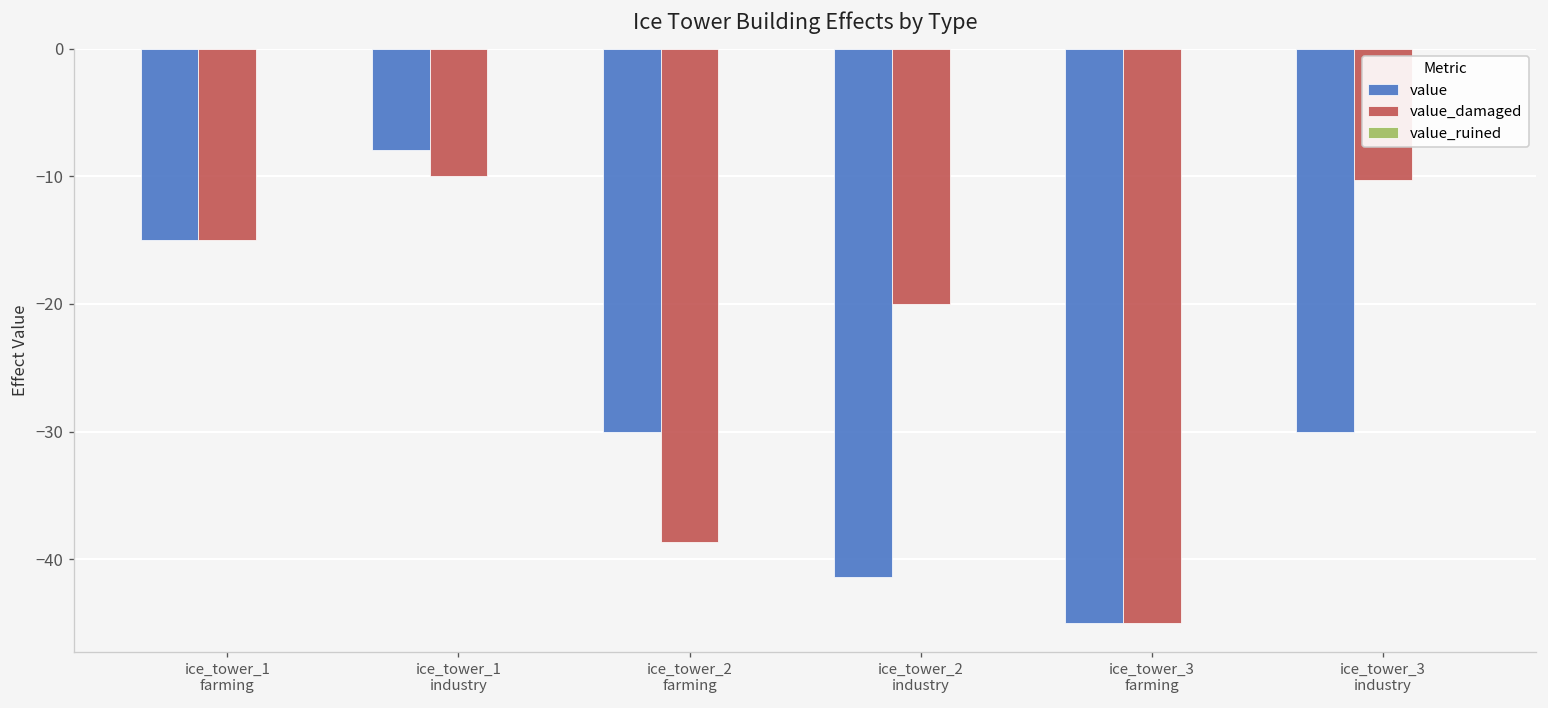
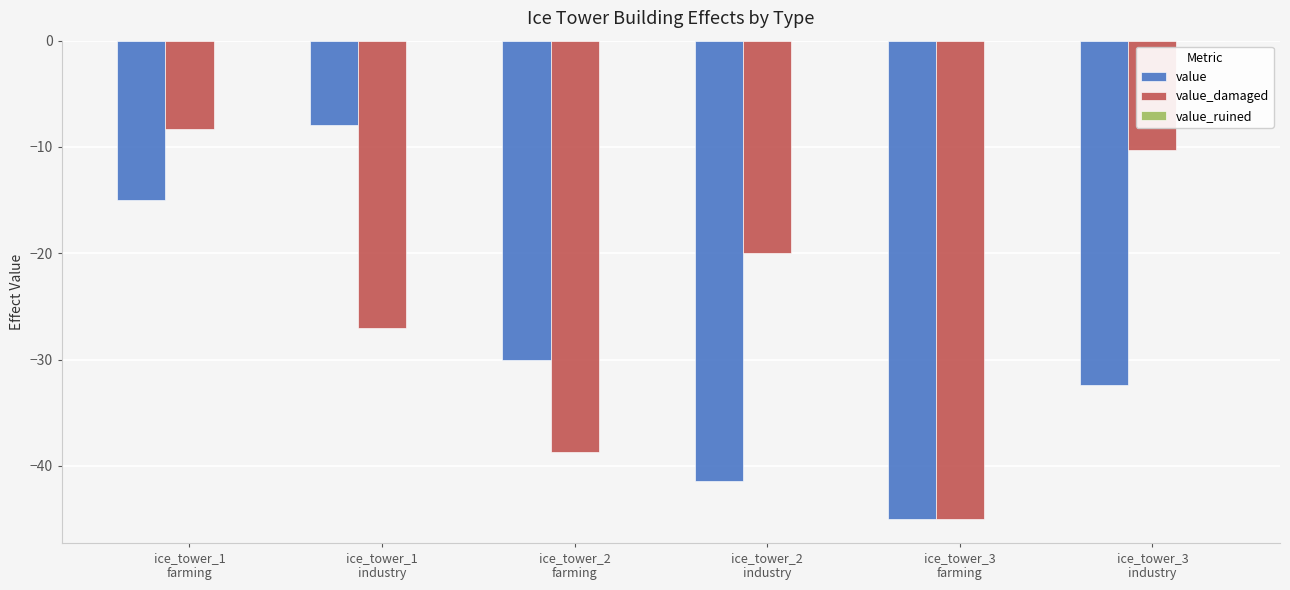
  {
    "value": {
      "ice_tower_1 farming": -15.0,
      "ice_tower_1 industry": -7.9,
      "ice_tower_2 farming": -30.0,
      "ice_tower_2 industry": -41.4,
      "ice_tower_3 farming": -45.0,
-     "ice_tower_3 industry": -30.0
+     "ice_tower_3 industry": -32.4
    },
    "value_damaged": {
-     "ice_tower_1 farming": -15.0,
-     "ice_tower_1 industry": -10,
+     "ice_tower_1 farming": -8.3,
+     "ice_tower_1 industry": -27,
      "ice_tower_2 farming": -38.7,
      "ice_tower_2 industry": -20.0,
      "ice_tower_3 farming": -45.0,
      "ice_tower_3 industry": -10.3
    },
    "value_ruined": {
      "ice_tower_1 farming": 0.0,
      "ice_tower_1 industry": 0.0,
      "ice_tower_2 farming": 0.0,
      "ice_tower_2 industry": 0.0,
      "ice_tower_3 farming": 0.0,
      "ice_tower_3 industry": 0.0
    }
  }
